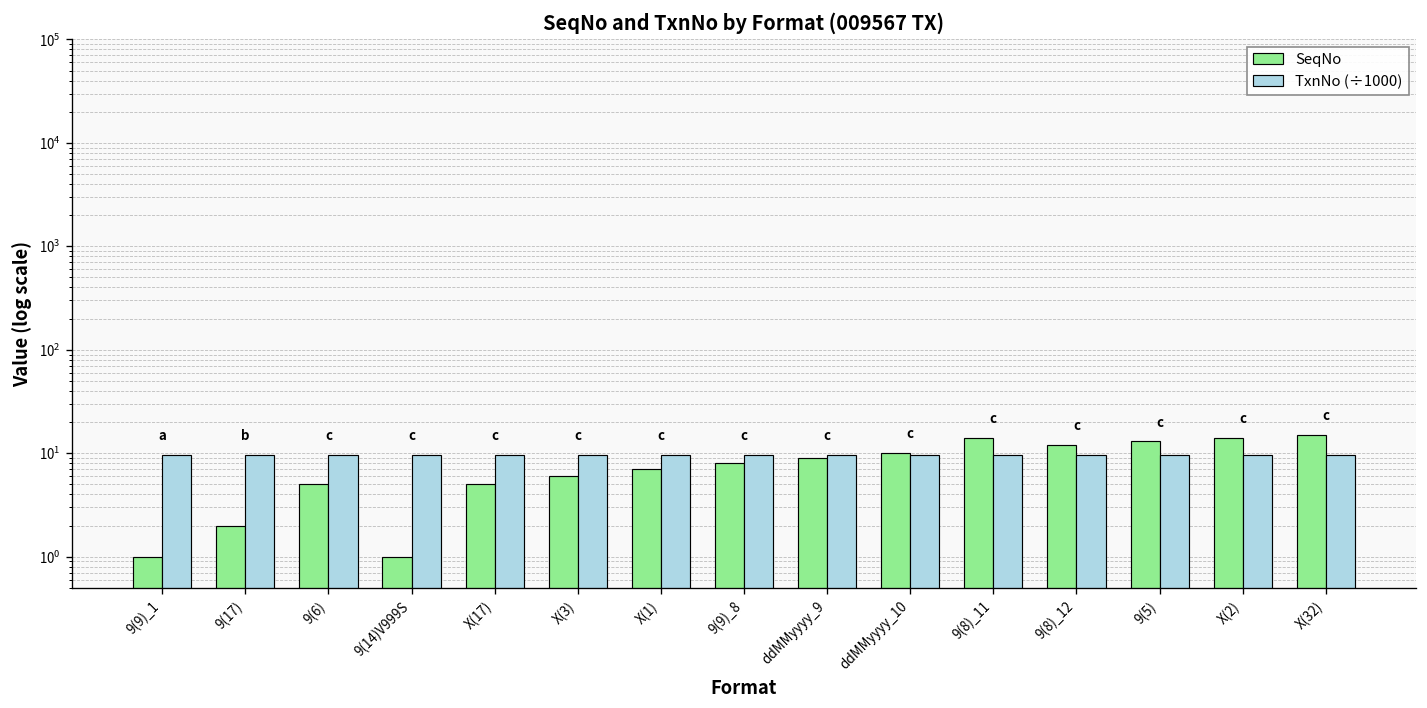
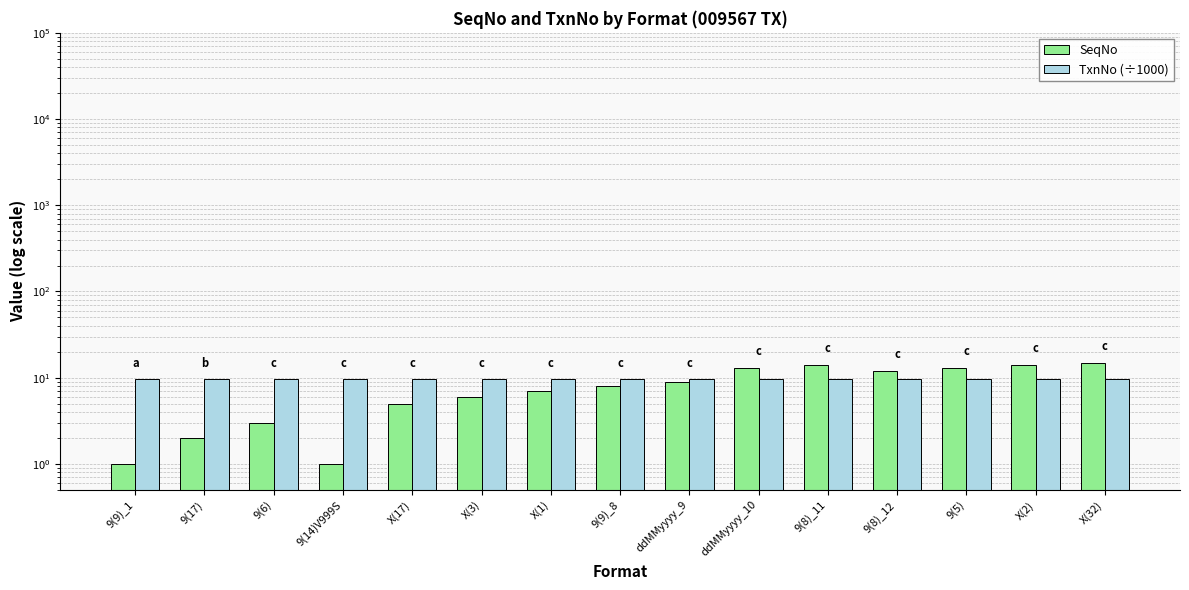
  {
    "SeqNo": {
      "9(9)_1": 1,
      "9(17)": 2,
-     "9(6)": 5,
+     "9(6)": 3,
      "9(14)V999S": 1,
      "X(17)": 5,
      "X(3)": 6,
      "X(1)": 7,
      "9(9)_8": 8,
      "ddMMyyyy_9": 9,
-     "ddMMyyyy_10": 10,
+     "ddMMyyyy_10": 13,
      "9(8)_11": 14,
      "9(8)_12": 12,
      "9(5)": 13,
      "X(2)": 14,
      "X(32)": 15
    },
    "TxnNo (÷1000)": {
      "9(9)_1": 10,
      "9(17)": 10,
      "9(6)": 10,
      "9(14)V999S": 10,
      "X(17)": 10,
      "X(3)": 10,
      "X(1)": 10,
      "9(9)_8": 10,
      "ddMMyyyy_9": 10,
      "ddMMyyyy_10": 10,
      "9(8)_11": 10,
      "9(8)_12": 10,
      "9(5)": 10,
      "X(2)": 10,
      "X(32)": 10
    }
  }
